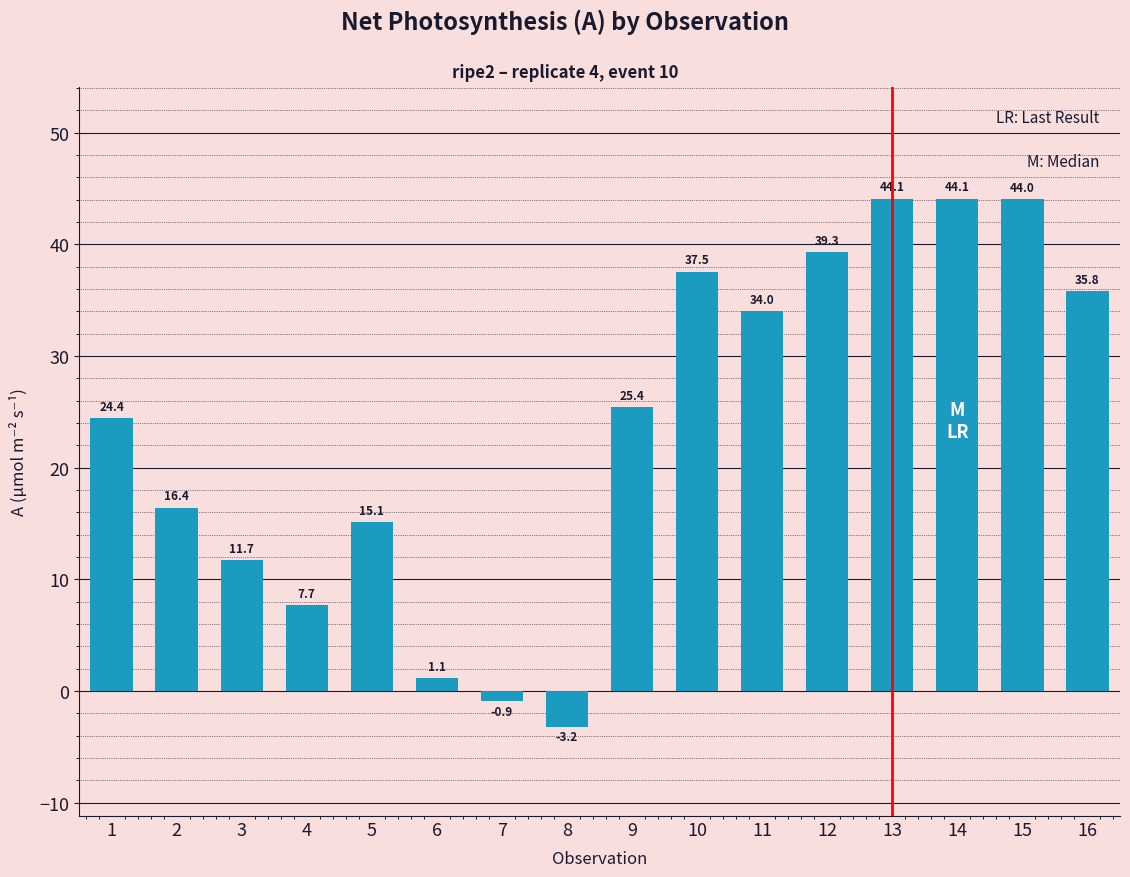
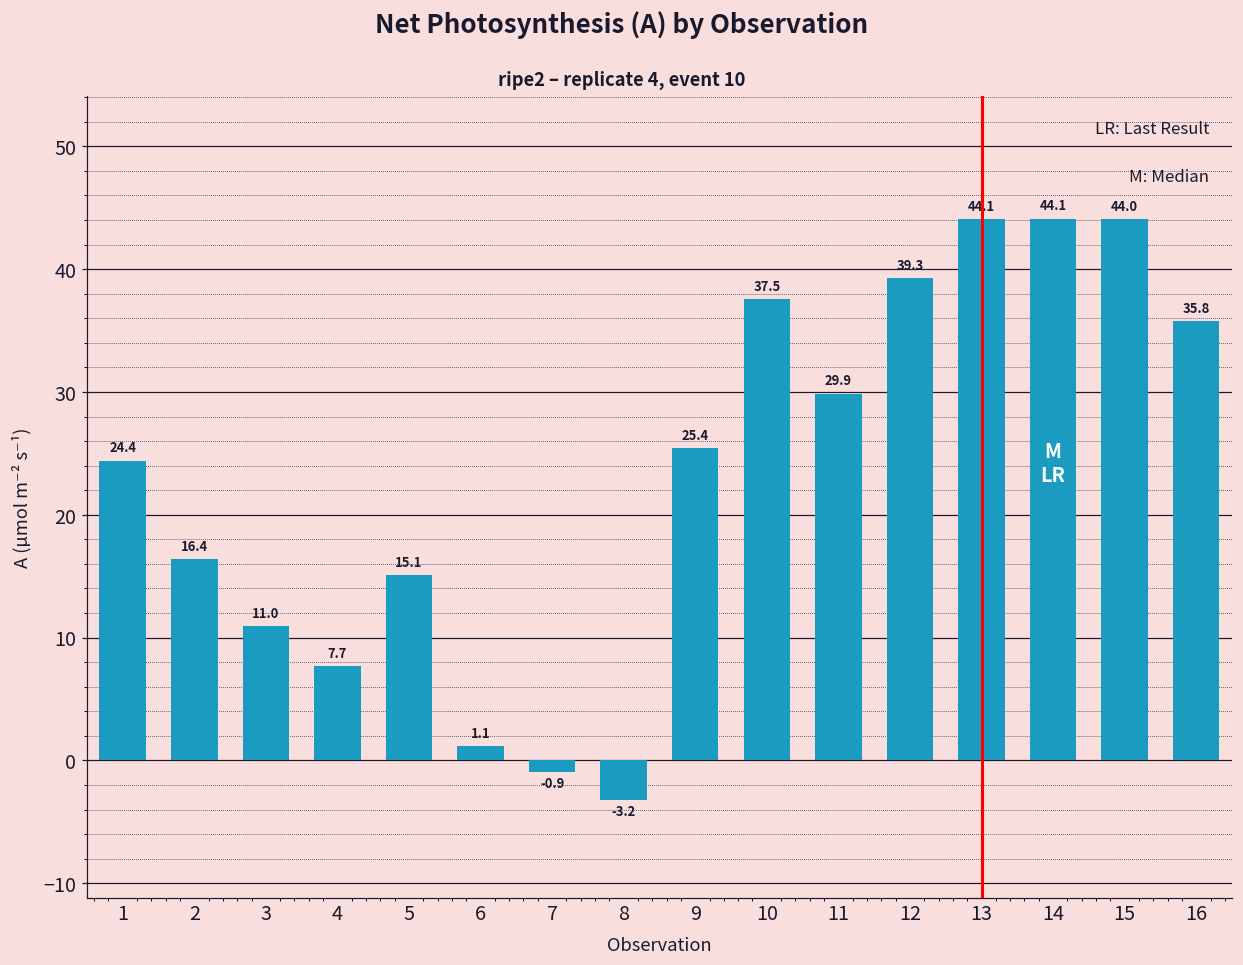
  {
    "1": 24.4,
    "2": 16.4,
-   "3": 11.7,
+   "3": 11.0,
    "4": 7.7,
    "5": 15.1,
    "6": 1.1,
    "7": -0.9,
    "8": -3.2,
    "9": 25.4,
    "10": 37.5,
-   "11": 34.0,
+   "11": 29.9,
    "12": 39.3,
    "13": 44.1,
    "14": 44.1,
    "15": 44.0,
    "16": 35.8
  }
